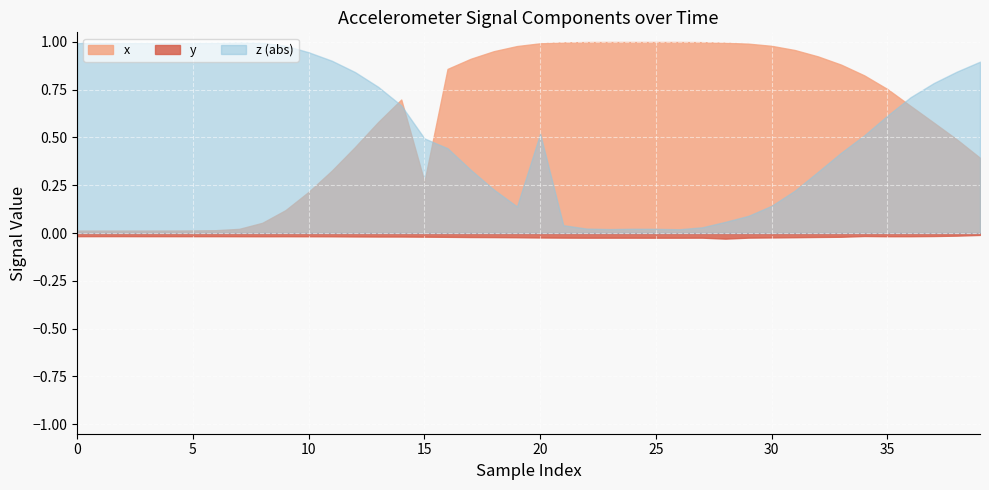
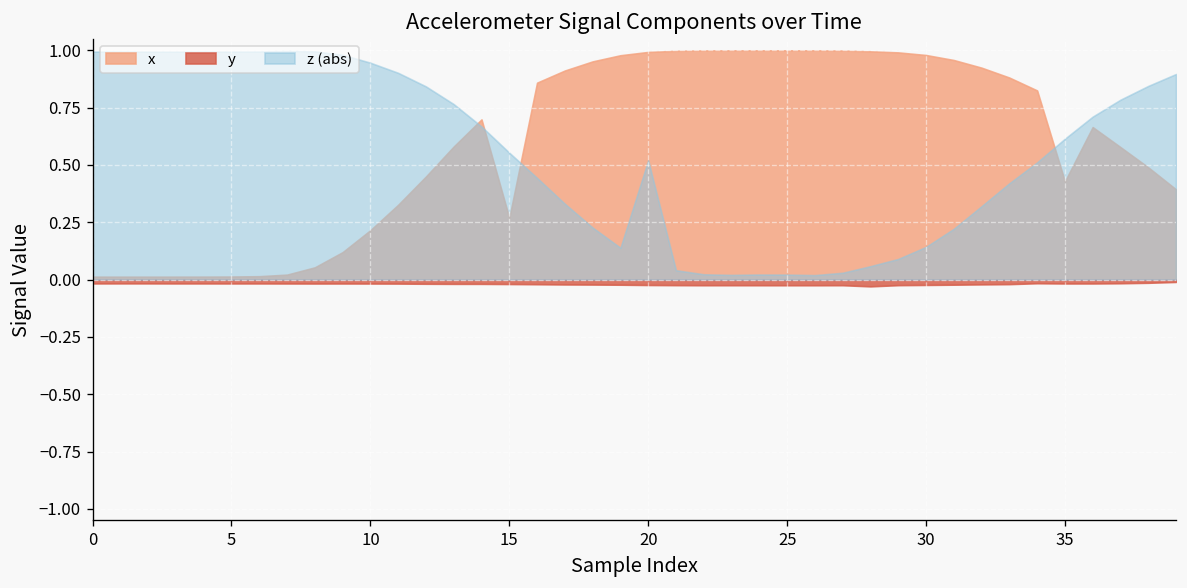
  {
    "x": {
      "5": 0.01,
      "10": 0.22,
      "15": 0.27,
      "20": 0.99,
      "25": 1.00,
      "30": 0.98,
-     "35": 0.75
+     "35": 0.43
    },
    "z (abs)": {
      "0": 0.99,
      "10": 0.95,
-     "15": 0.50,
+     "15": 0.55,
      "20": 0.52,
      "25": 0.02,
      "30": 0.14,
      "35": 0.61
    }
  }
